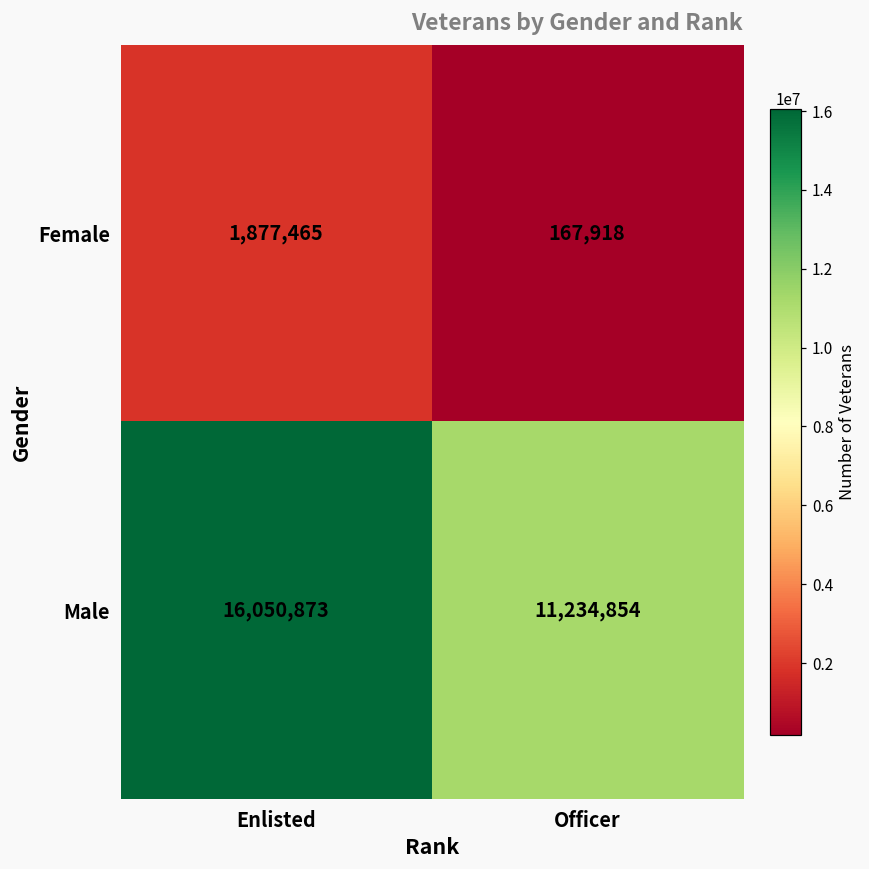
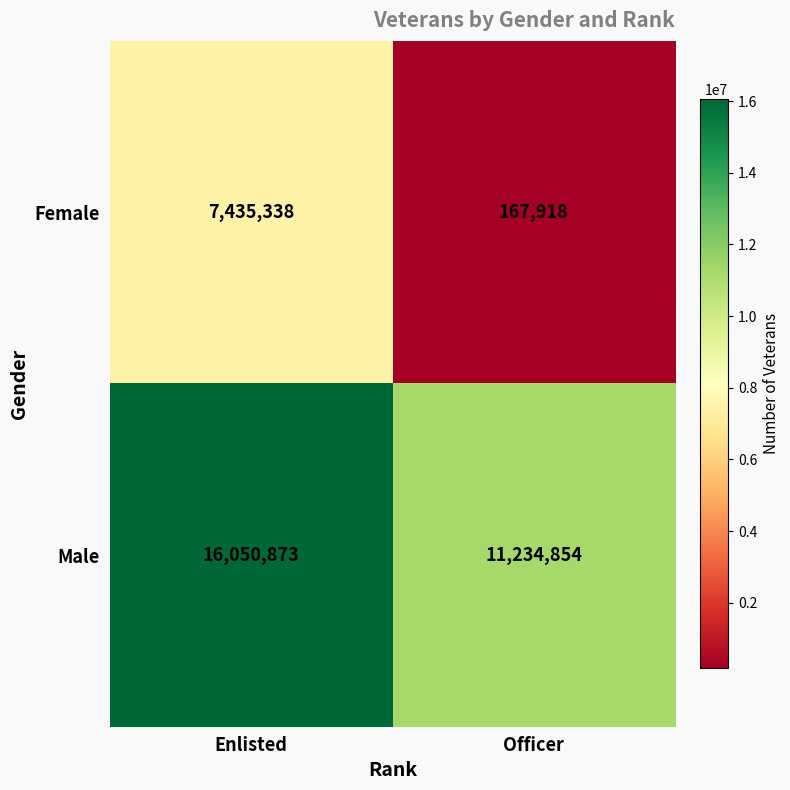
  {
    "Female": {
-     "Enlisted": "1,877,465",
+     "Enlisted": "7,435,338",
      "Officer": "167,918"
    },
    "Male": {
      "Enlisted": "16,050,873",
      "Officer": "11,234,854"
    }
  }
